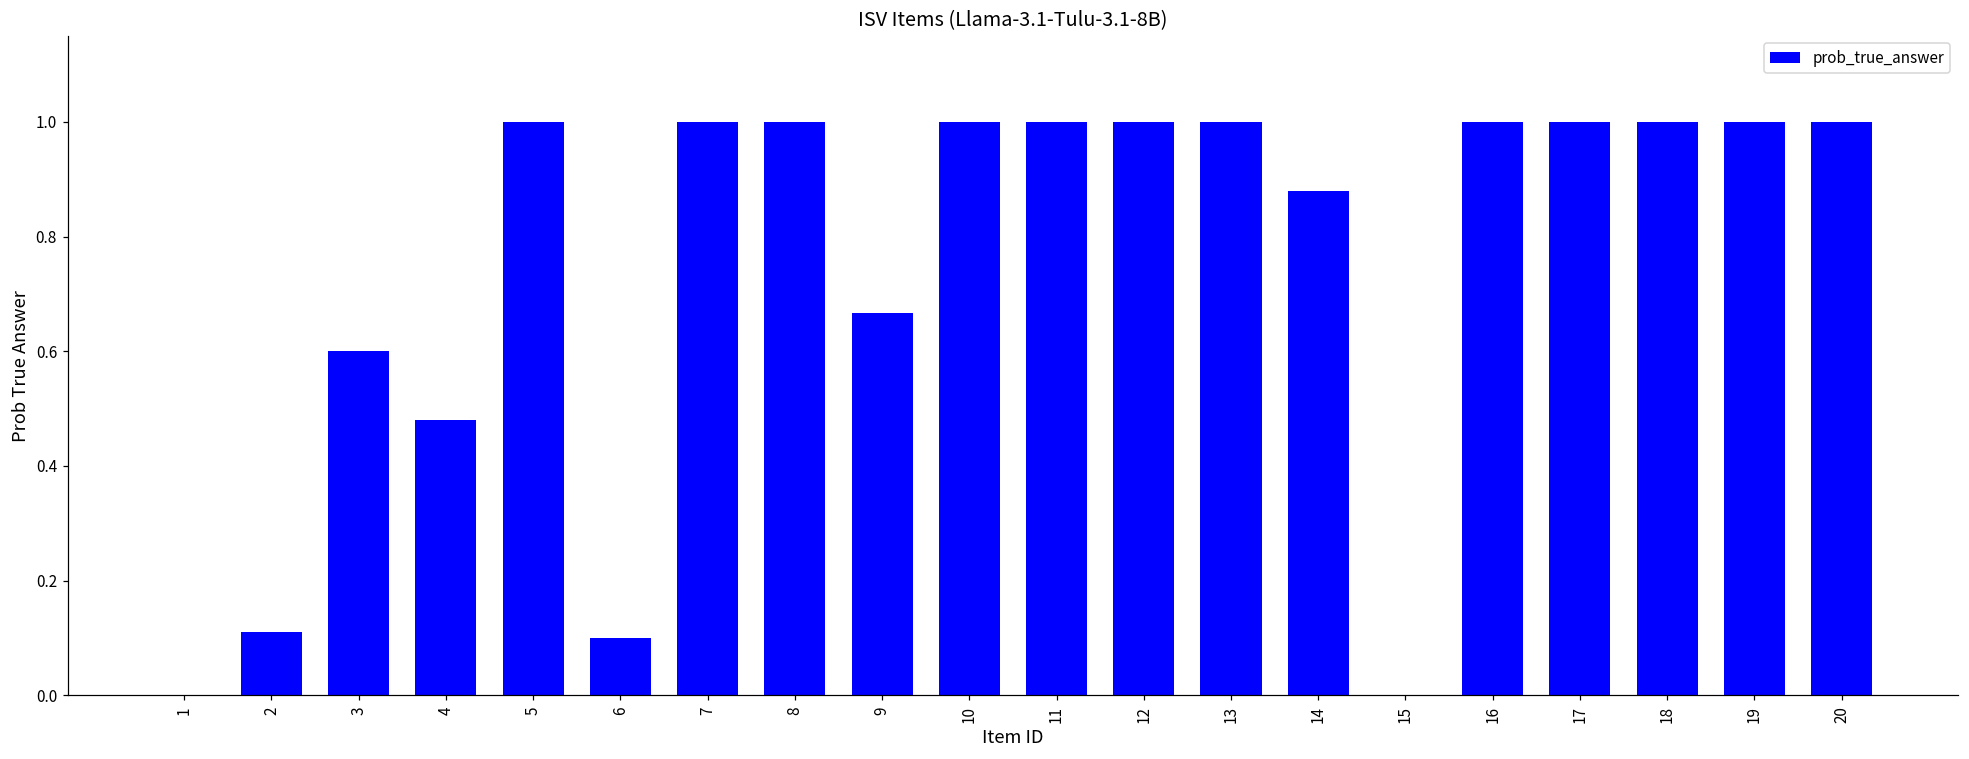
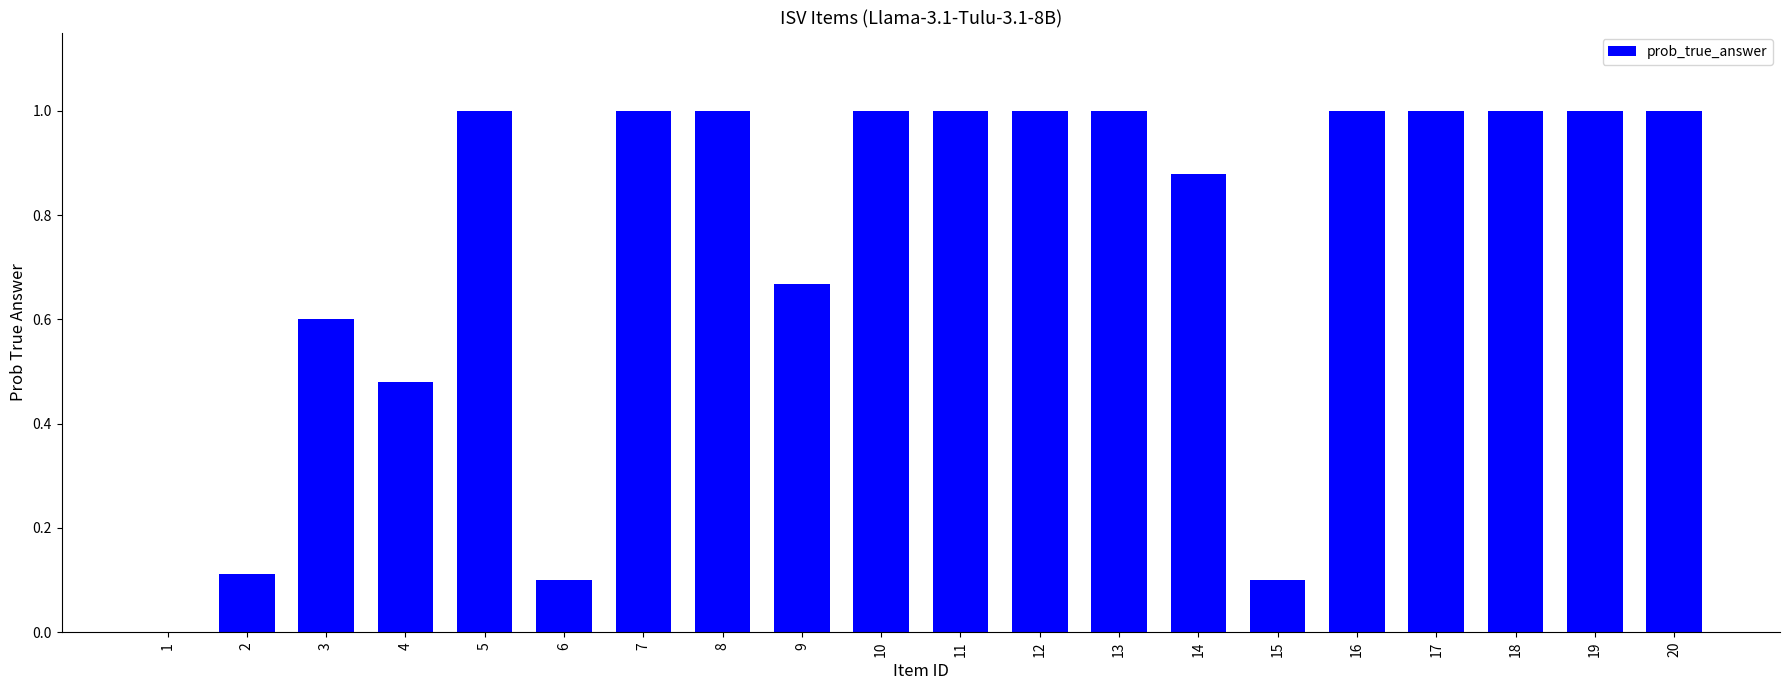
  {
    "1": 0.0,
    "2": 0.11,
    "3": 0.6,
    "4": 0.48,
    "5": 1.0,
    "6": 0.1,
    "7": 1.0,
    "8": 1.0,
    "9": 0.67,
    "10": 1.0,
    "11": 1.0,
    "12": 1.0,
    "13": 1.0,
    "14": 0.88,
-   "15": 0.0,
+   "15": 0.1,
    "16": 1.0,
    "17": 1.0,
    "18": 1.0,
    "19": 1.0,
    "20": 1.0
  }
